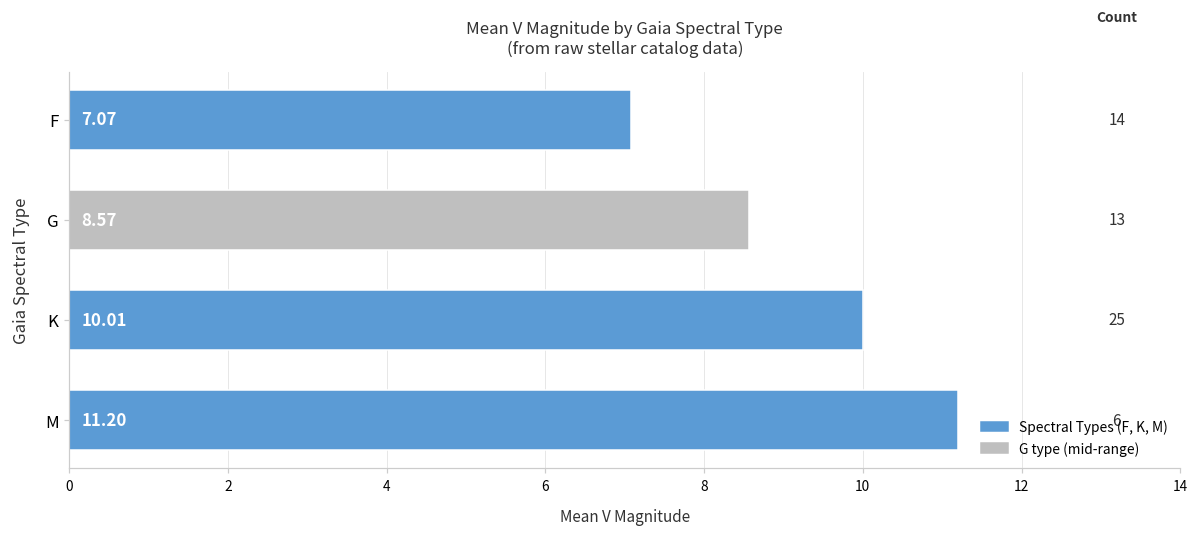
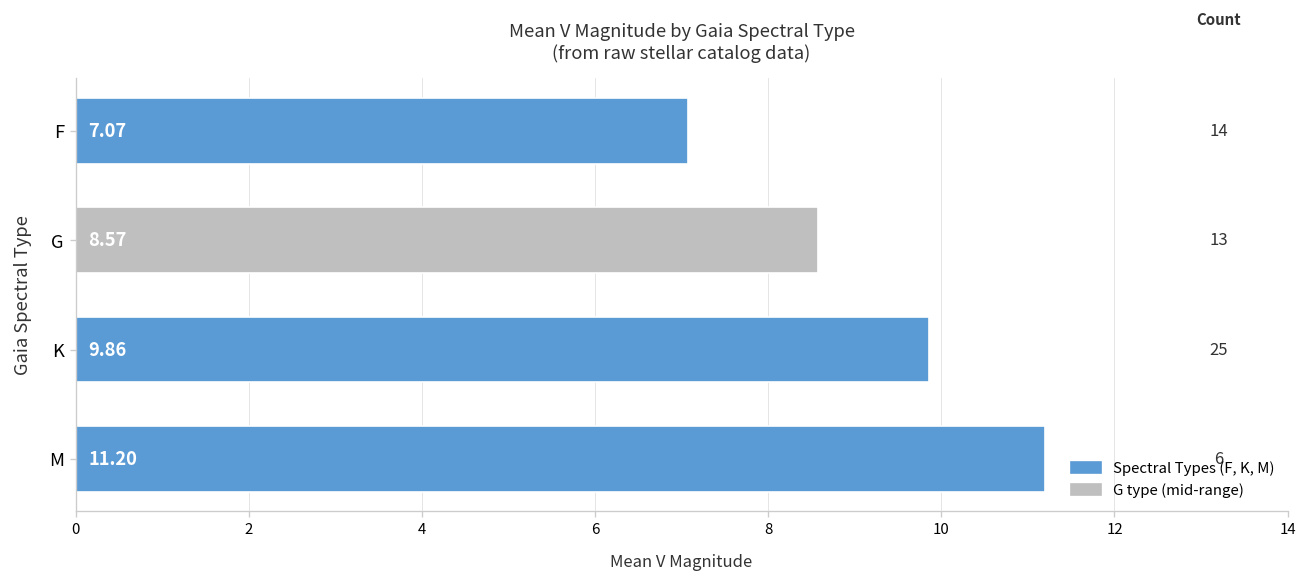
  {
    "F": 7.07,
    "G": 8.57,
-   "K": 10.01,
+   "K": 9.86,
    "M": 11.20
  }
